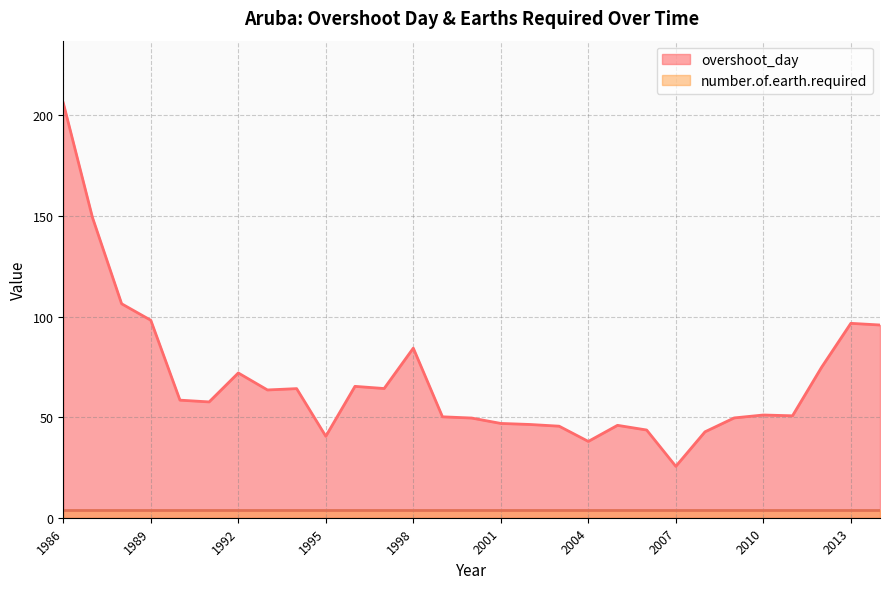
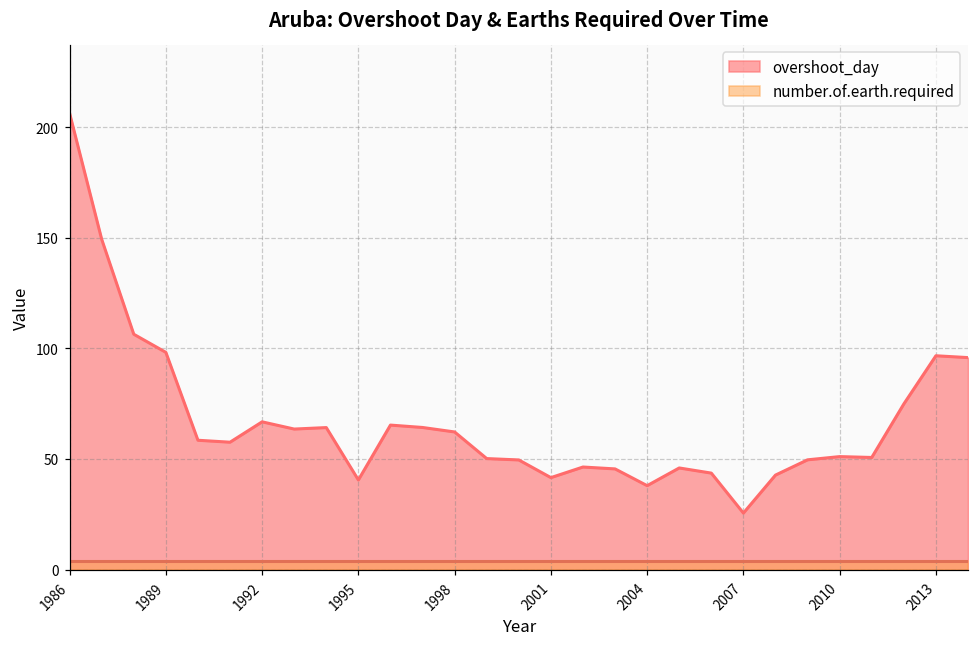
  {
    "overshoot_day": {
      "1986": 206,
      "1989": 98,
-     "1992": 72,
+     "1992": 67,
      "1995": 41,
-     "1998": 84,
-     "2001": 47,
+     "1998": 62,
+     "2001": 42,
      "2004": 38,
      "2007": 26,
      "2010": 51,
      "2013": 97
    },
    "number.of.earth.required": {
      "1986": 4,
      "1989": 4,
      "1992": 4,
      "1995": 4,
      "1998": 4,
      "2001": 4,
      "2004": 4,
      "2007": 4,
      "2010": 4,
      "2013": 4
    }
  }
